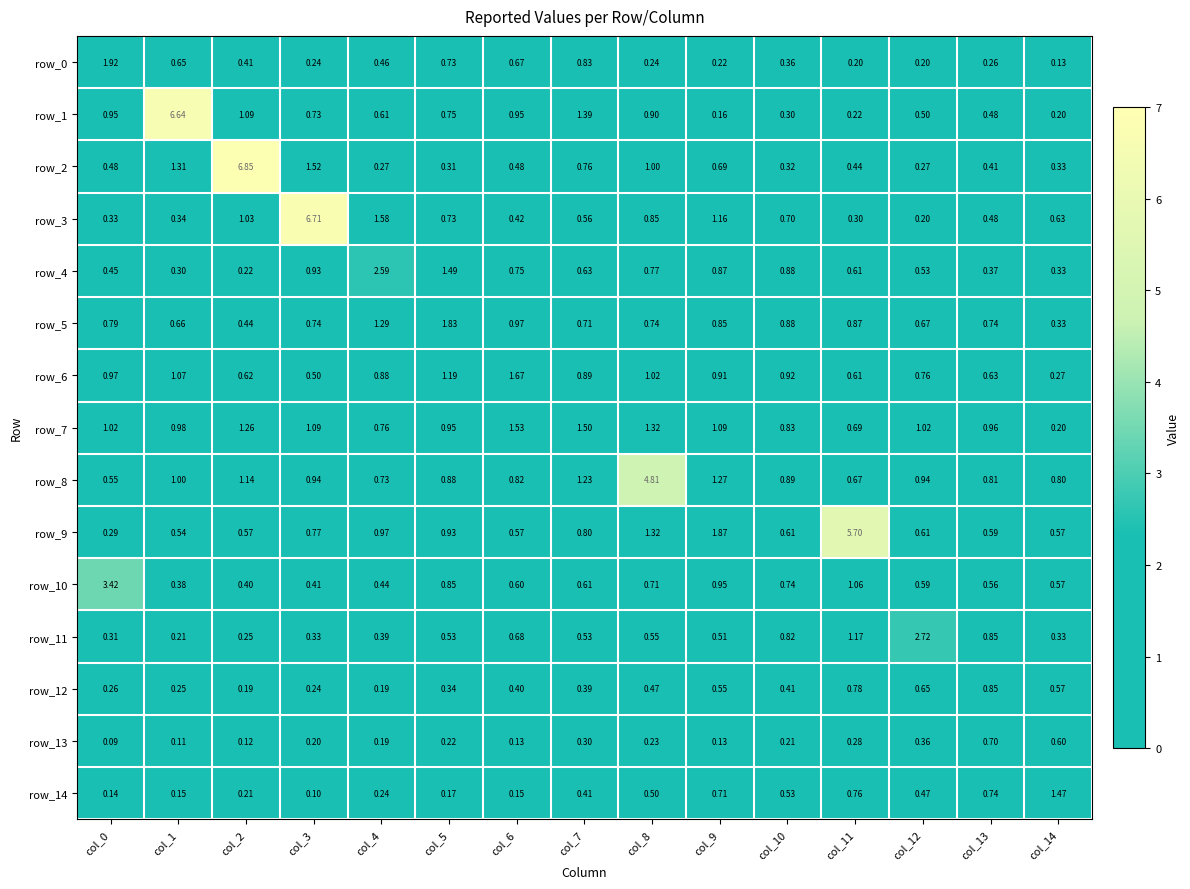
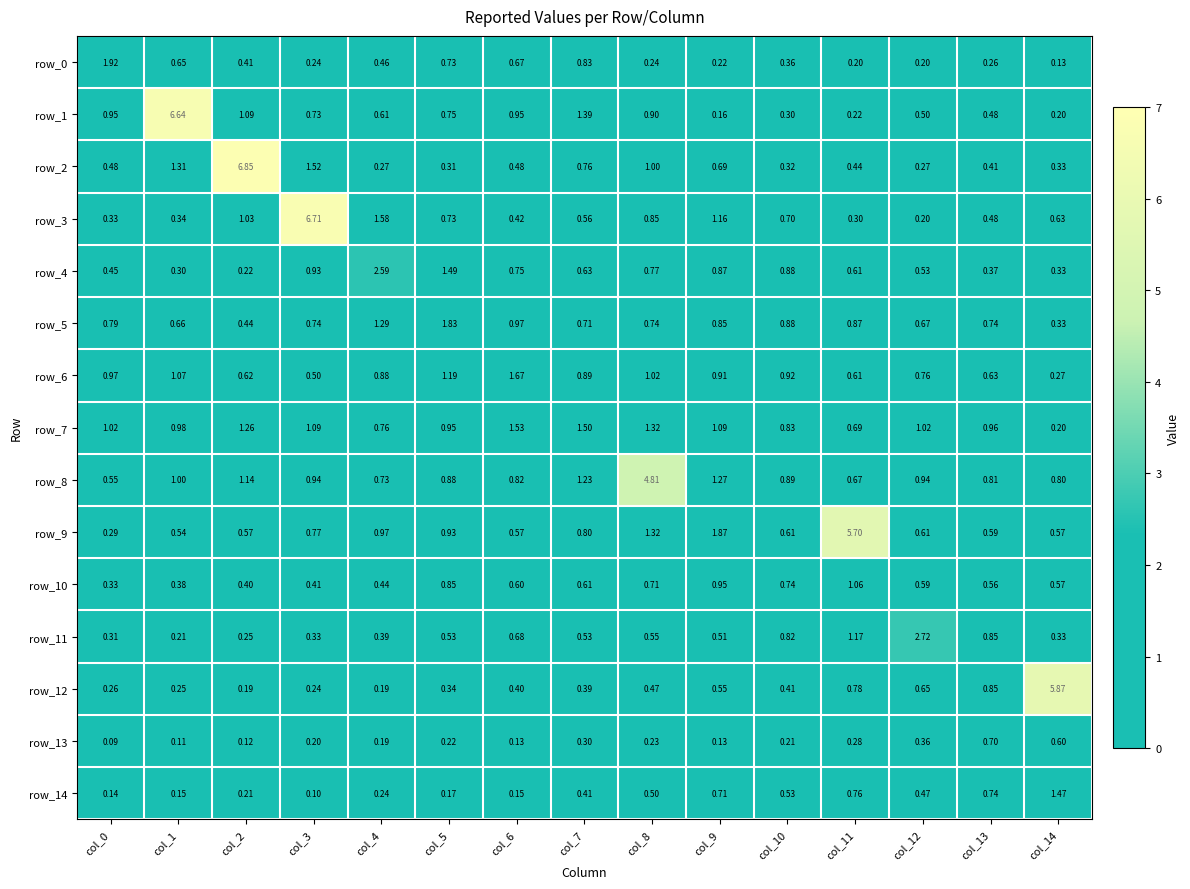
  {
    "row_10": {
-     "col_0": 3.42,
+     "col_0": 0.33,
      "col_1": 0.38,
      "col_2": 0.40,
      "col_3": 0.41,
      "col_4": 0.44,
      "col_5": 0.85,
      "col_6": 0.60,
      "col_7": 0.61,
      "col_8": 0.71,
      "col_9": 0.95,
      "col_10": 0.74,
      "col_11": 1.06,
      "col_12": 0.59,
      "col_13": 0.56,
      "col_14": 0.57
    },
    "row_12": {
      "col_0": 0.26,
      "col_1": 0.25,
      "col_2": 0.19,
      "col_3": 0.24,
      "col_4": 0.19,
      "col_5": 0.34,
      "col_6": 0.40,
      "col_7": 0.39,
      "col_8": 0.47,
      "col_9": 0.55,
      "col_10": 0.41,
      "col_11": 0.78,
      "col_12": 0.65,
      "col_13": 0.85,
-     "col_14": 0.57
+     "col_14": 5.87
    }
  }
